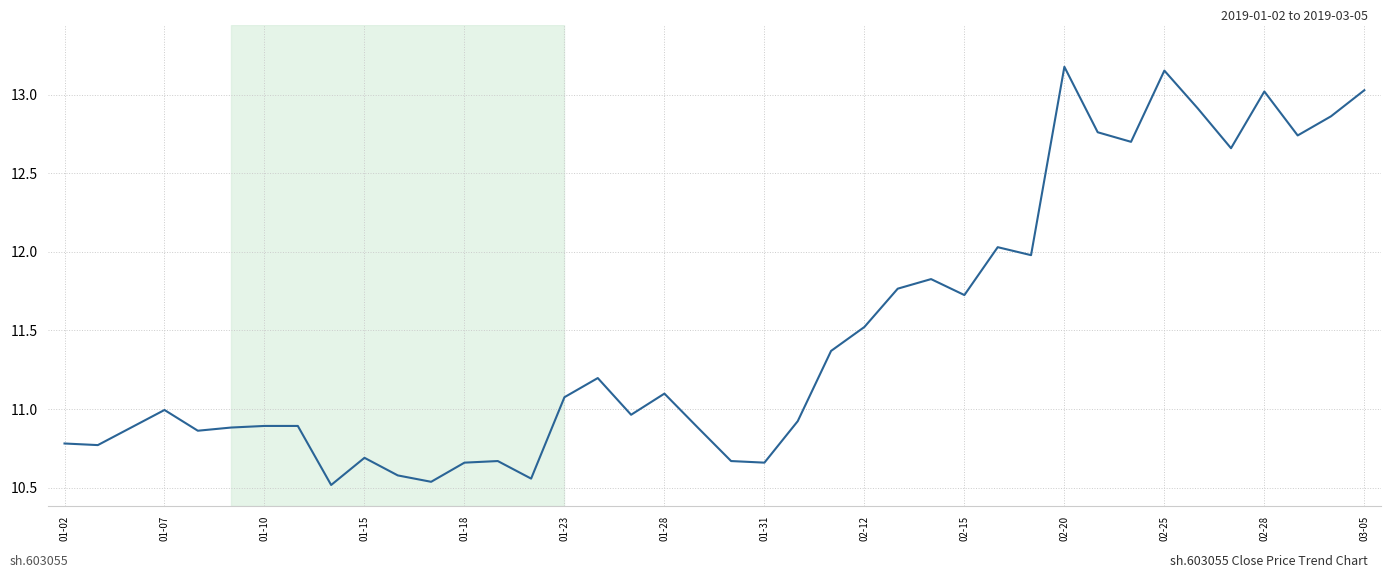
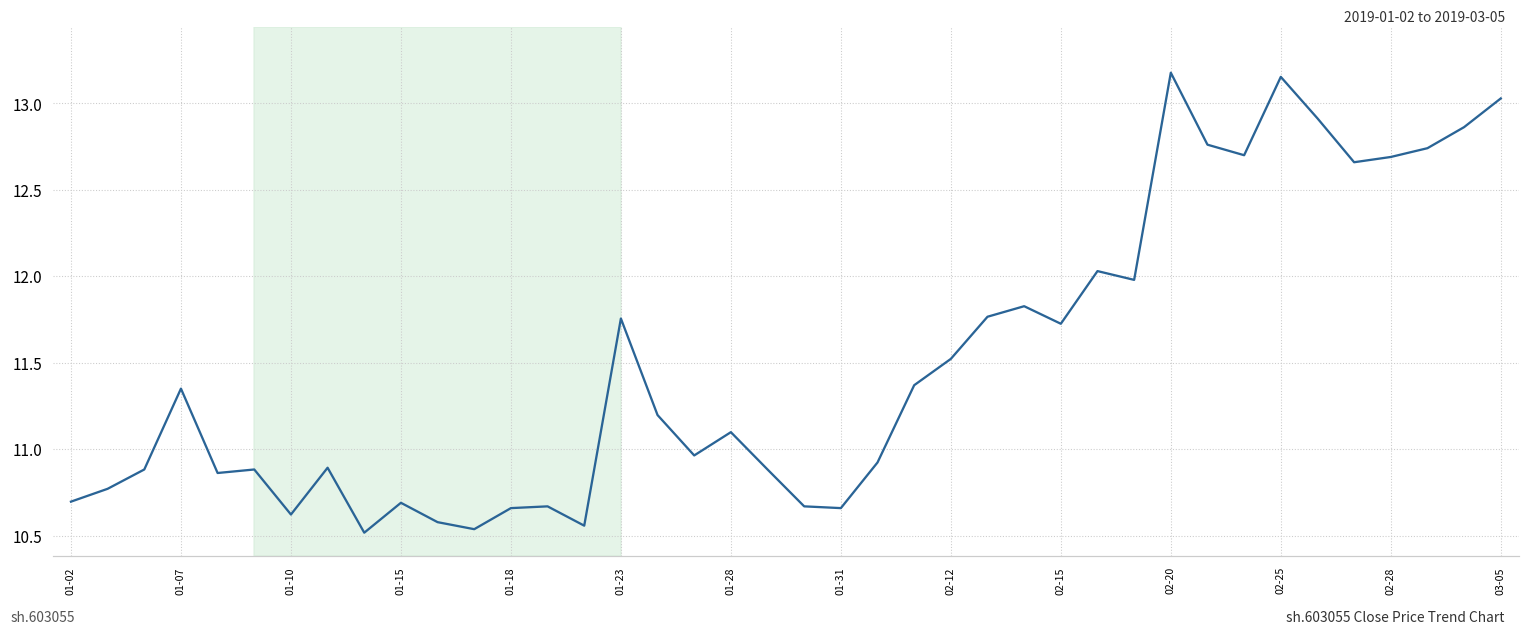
  {
-   "01-02": 10.78,
-   "01-07": 10.99,
-   "01-10": 10.89,
+   "01-02": 10.70,
+   "01-07": 11.35,
+   "01-10": 10.62,
    "01-15": 10.69,
    "01-18": 10.66,
-   "01-23": 11.08,
+   "01-23": 11.76,
    "01-28": 11.10,
    "01-31": 10.66,
    "02-12": 11.52,
    "02-15": 11.72,
    "02-20": 13.18,
    "02-25": 13.15,
-   "02-28": 13.02,
+   "02-28": 12.69,
    "03-05": 13.03
  }
